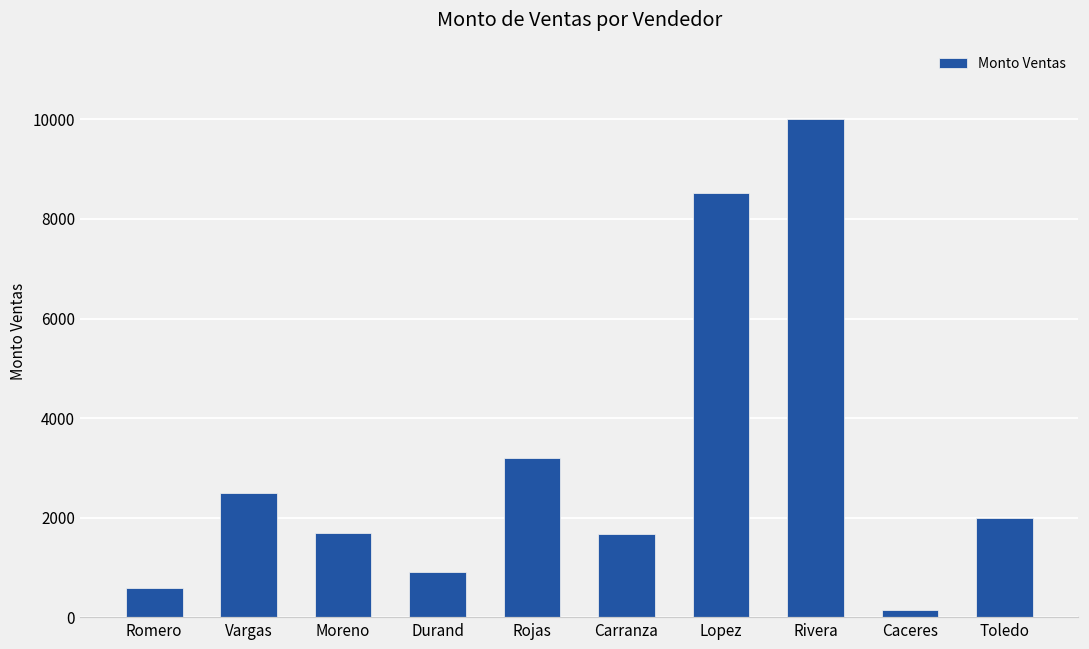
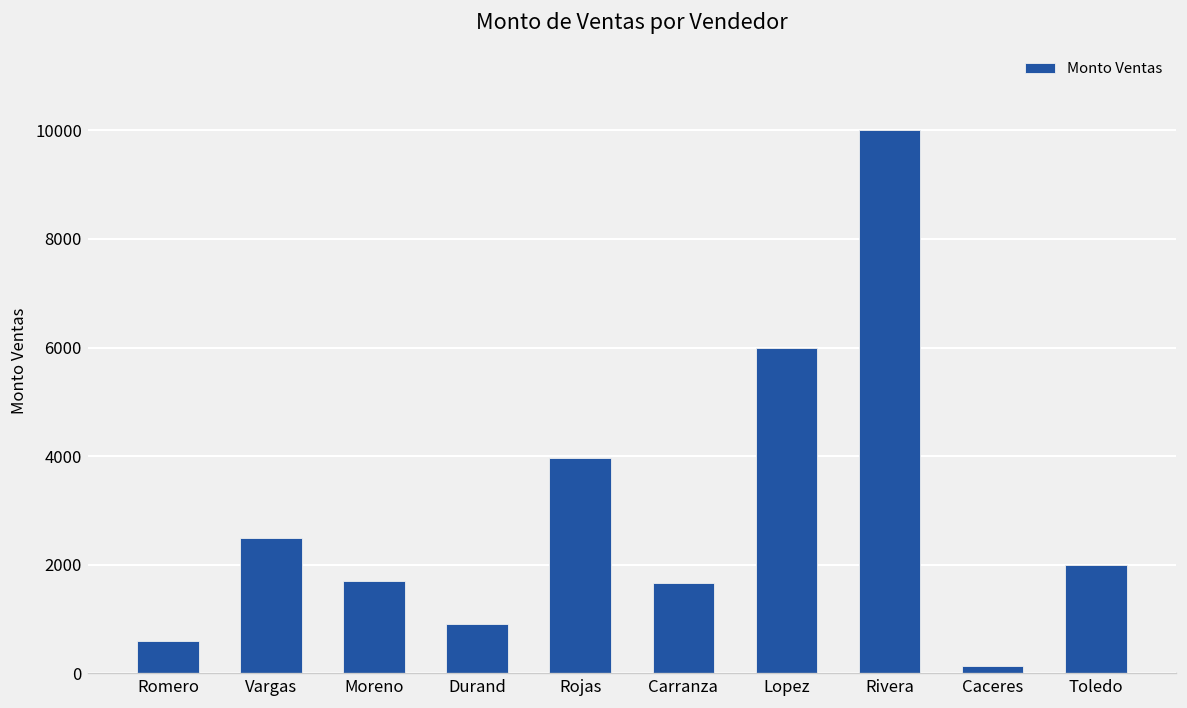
  {
    "Romero": 600,
    "Vargas": 2500,
    "Moreno": 1700,
    "Durand": 900,
-   "Rojas": 3200,
+   "Rojas": 4000,
    "Carranza": 1700,
-   "Lopez": 8500,
+   "Lopez": 6000,
    "Rivera": 10000,
    "Caceres": 100,
    "Toledo": 2000
  }
